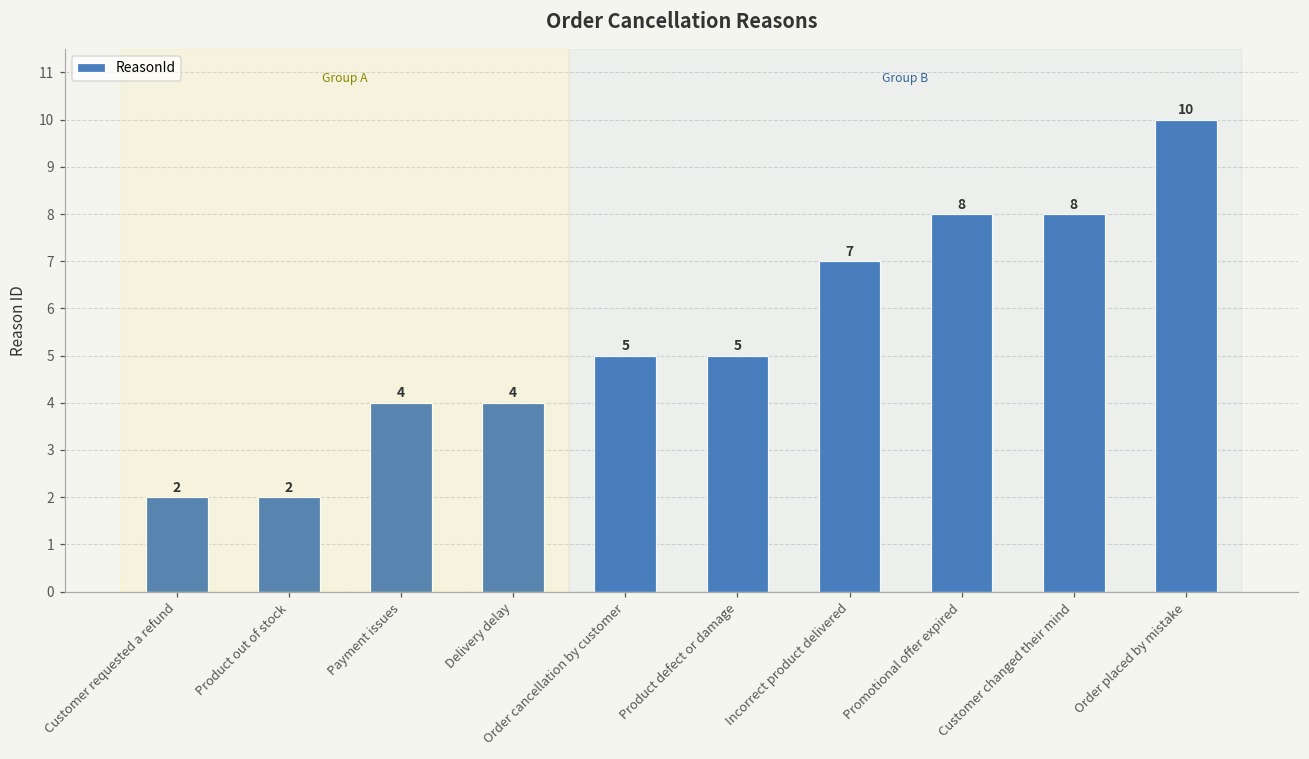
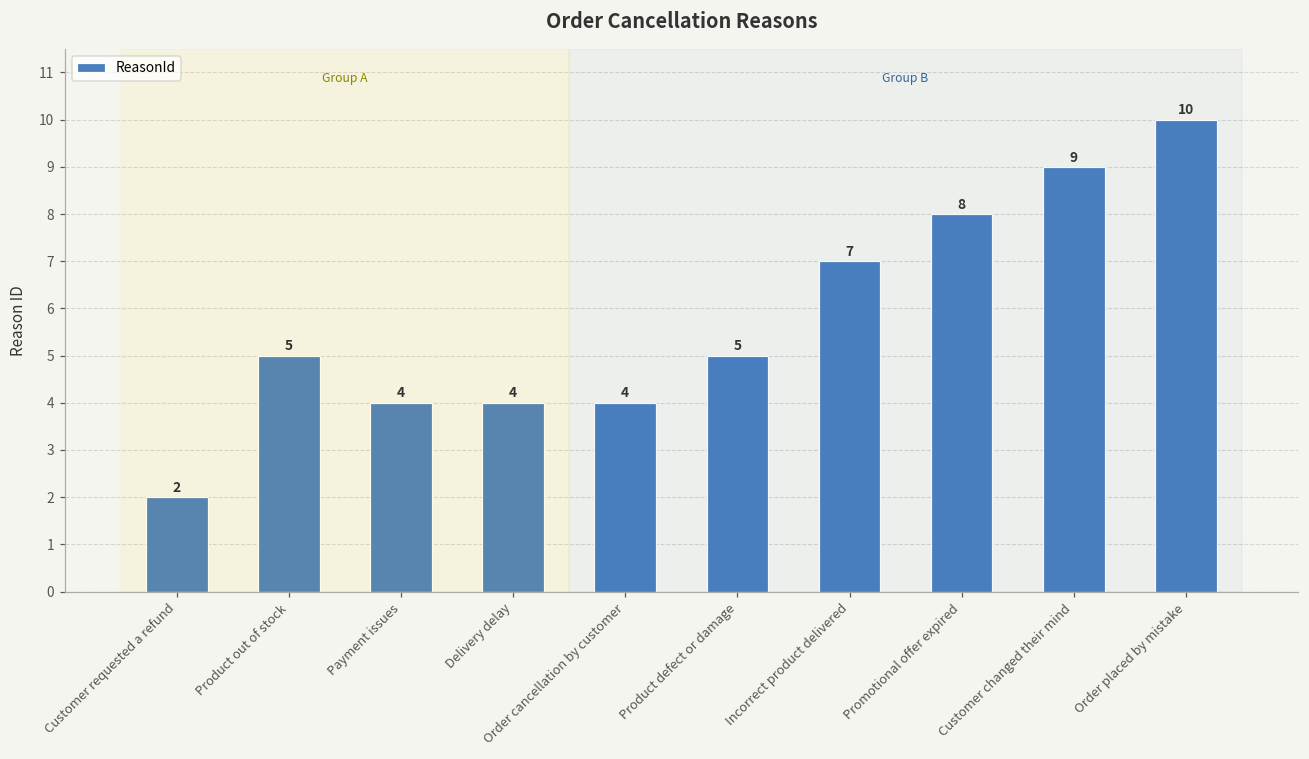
  {
    "Customer requested a refund": 2,
-   "Product out of stock": 2,
+   "Product out of stock": 5,
    "Payment issues": 4,
    "Delivery delay": 4,
-   "Order cancellation by customer": 5,
+   "Order cancellation by customer": 4,
    "Product defect or damage": 5,
    "Incorrect product delivered": 7,
    "Promotional offer expired": 8,
-   "Customer changed their mind": 8,
+   "Customer changed their mind": 9,
    "Order placed by mistake": 10
  }
